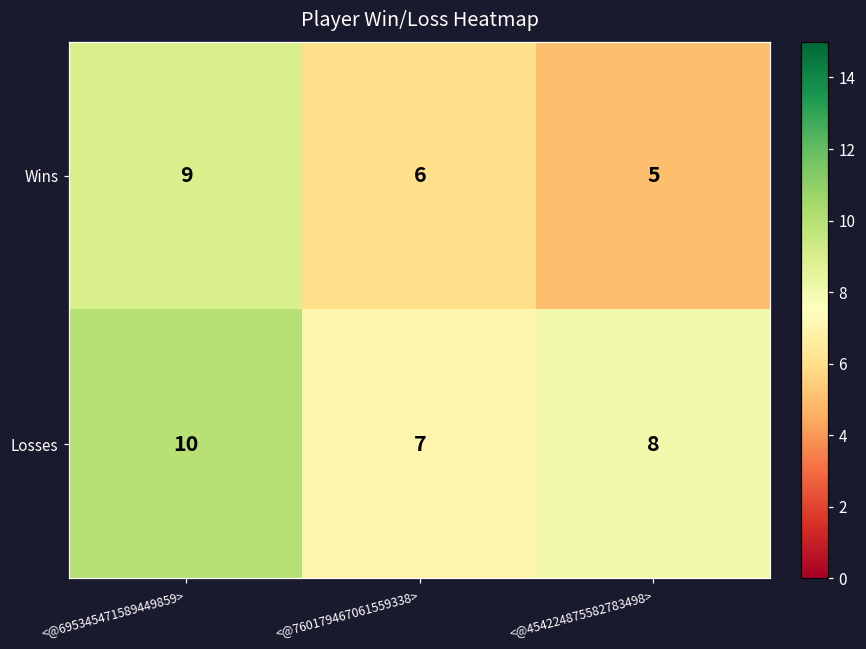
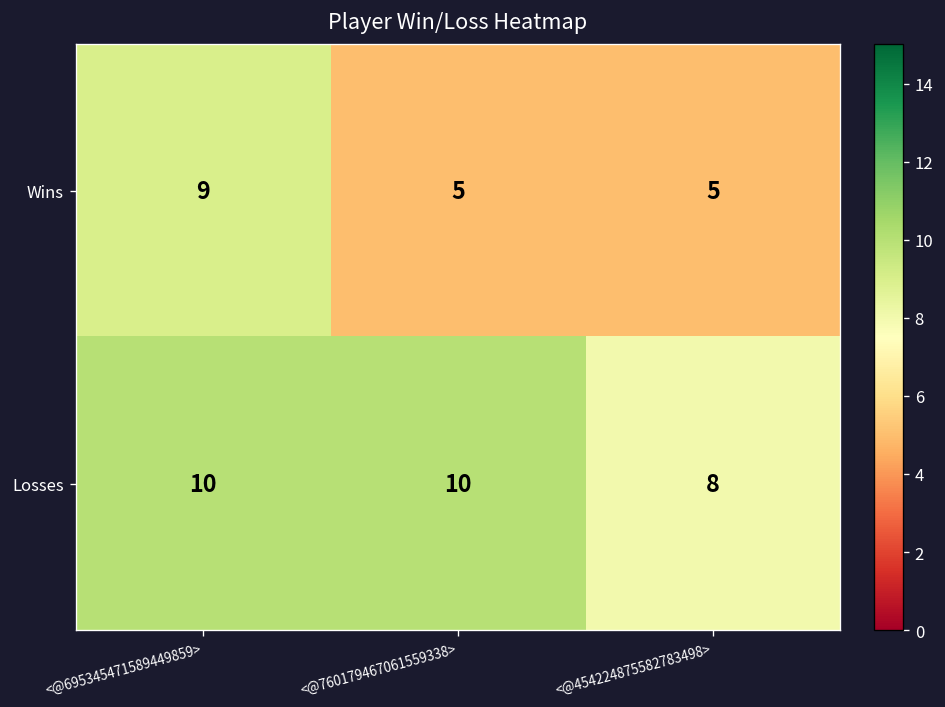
  {
    "Wins": {
      "<@695345471589449859>": 9,
-     "<@760179467061559338>": 6,
+     "<@760179467061559338>": 5,
      "<@454224875582783498>": 5
    },
    "Losses": {
      "<@695345471589449859>": 10,
-     "<@760179467061559338>": 7,
+     "<@760179467061559338>": 10,
      "<@454224875582783498>": 8
    }
  }
